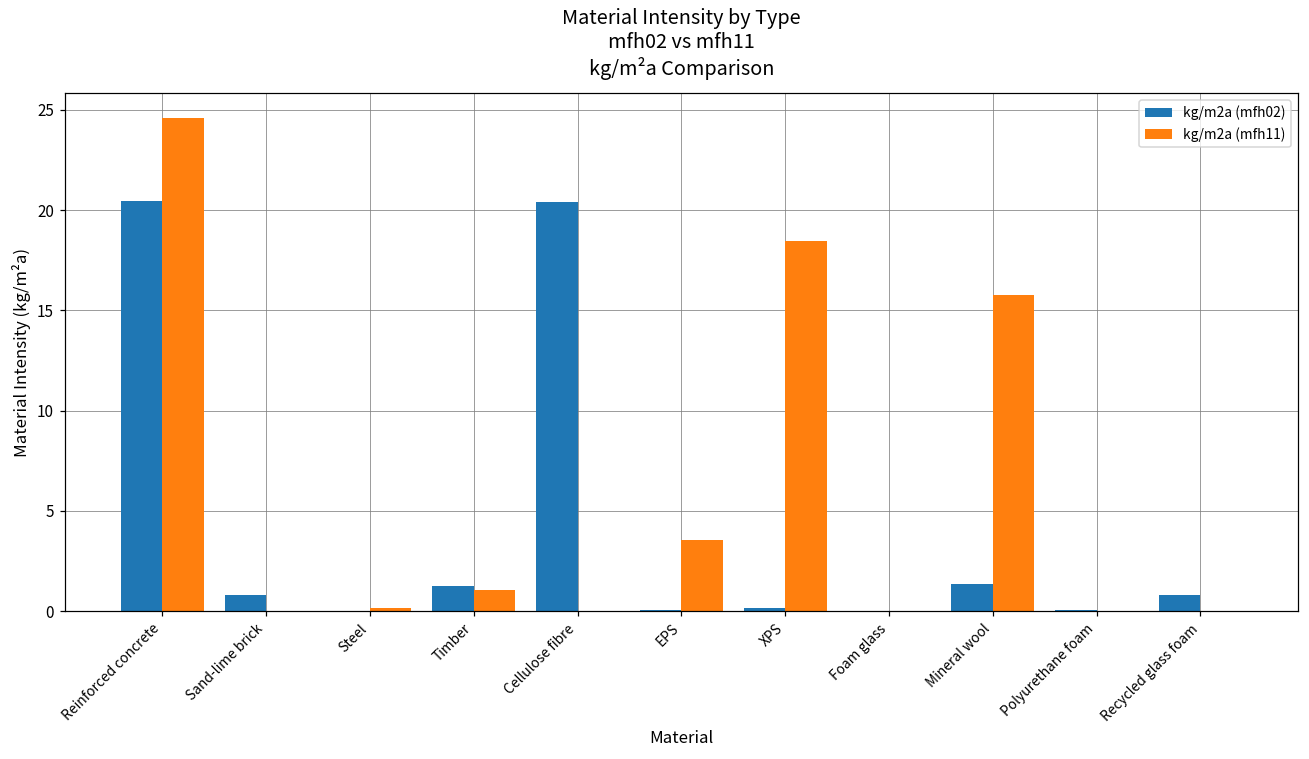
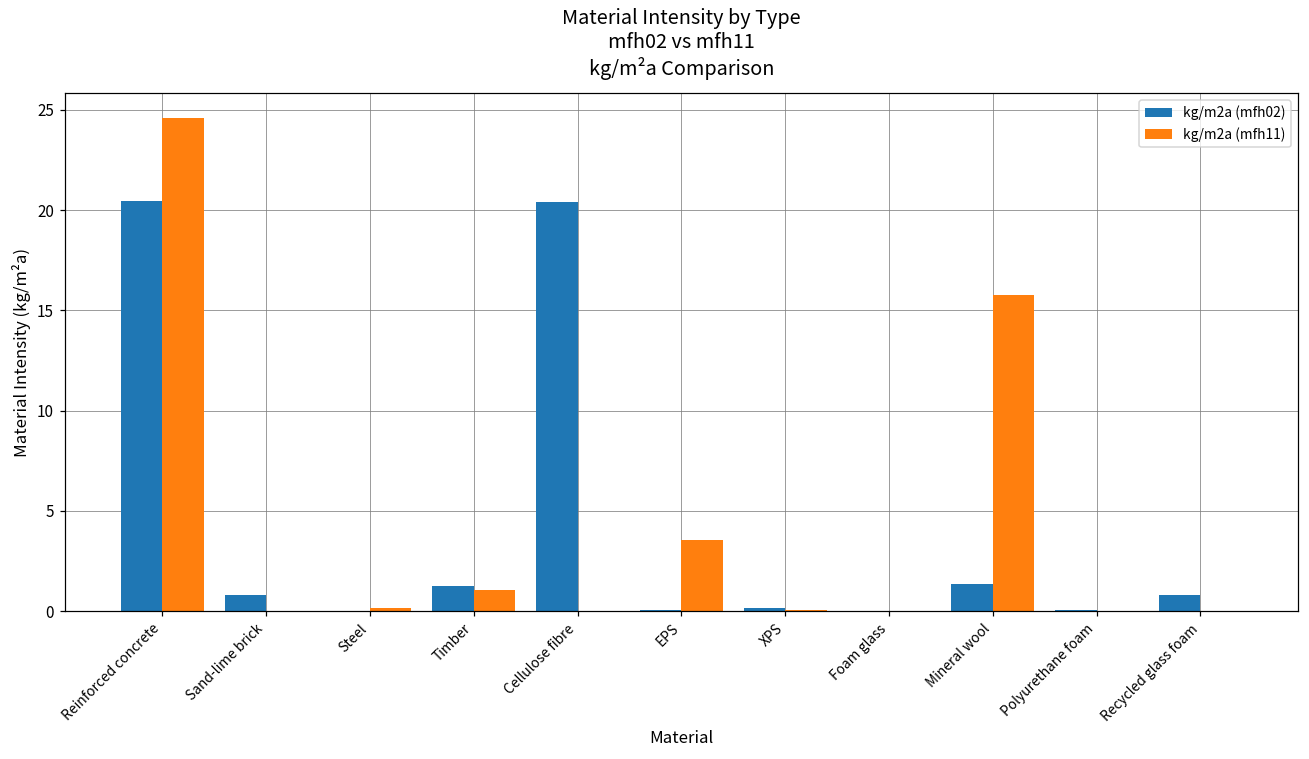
  {
    "kg/m2a (mfh02)": {
      "Reinforced concrete": 20.5,
      "Sand-lime brick": 0.8,
      "Steel": 0.0,
      "Timber": 1.2,
      "Cellulose fibre": 20.4,
      "XPS": 0.2,
      "Foam glass": 0.0,
      "Mineral wool": 1.4,
      "Recycled glass foam": 0.8
    },
    "kg/m2a (mfh11)": {
      "Reinforced concrete": 24.6,
      "Sand-lime brick": 0.0,
      "Steel": 0.2,
      "Timber": 1.1,
      "Cellulose fibre": 0.0,
      "EPS": 3.6,
-     "XPS": 18.5,
+     "XPS": 0.0,
      "Foam glass": 0.0,
      "Mineral wool": 15.8,
      "Polyurethane foam": 0.0,
      "Recycled glass foam": 0.0
    }
  }
